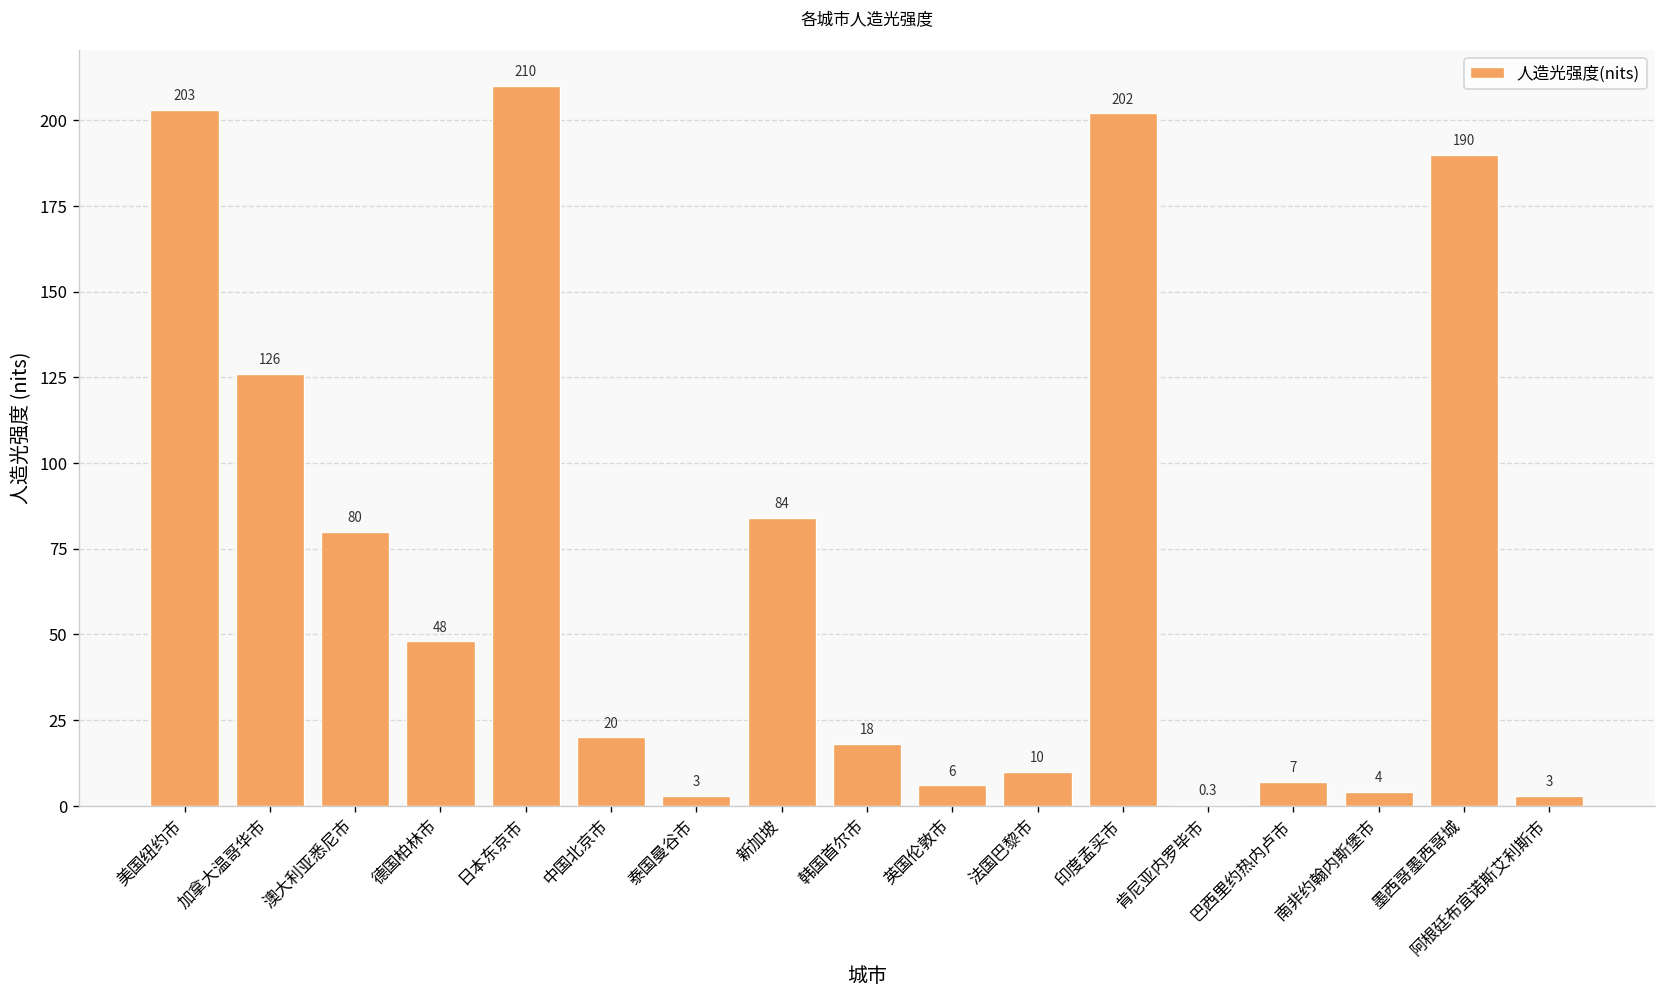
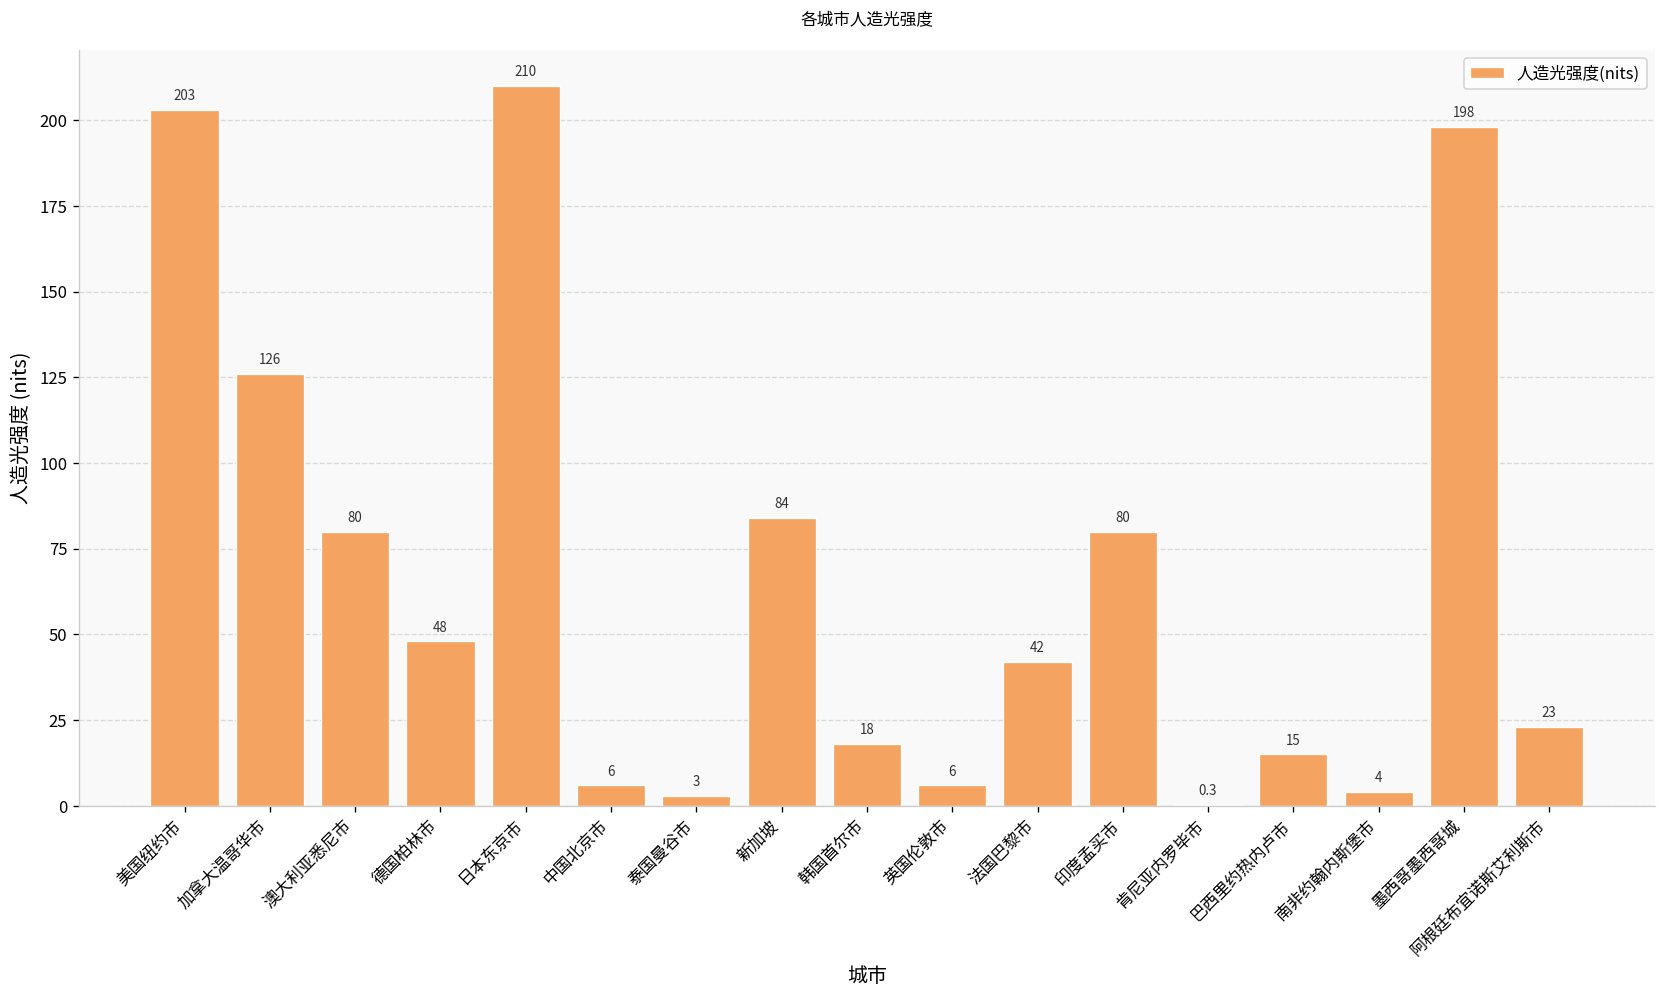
  {
    "美国纽约市": 203,
    "加拿大温哥华市": 126,
    "澳大利亚悉尼市": 80,
    "德国柏林市": 48,
    "日本东京市": 210,
-   "中国北京市": 20,
+   "中国北京市": 6,
    "泰国曼谷市": 3,
    "新加坡": 84,
    "韩国首尔市": 18,
    "英国伦敦市": 6,
-   "法国巴黎市": 10,
-   "印度孟买市": 202,
+   "法国巴黎市": 42,
+   "印度孟买市": 80,
    "肯尼亚内罗毕市": 0.3,
-   "巴西里约热内卢市": 7,
+   "巴西里约热内卢市": 15,
    "南非约翰内斯堡市": 4,
-   "墨西哥墨西哥城": 190,
-   "阿根廷布宜诺斯艾利斯市": 3
+   "墨西哥墨西哥城": 198,
+   "阿根廷布宜诺斯艾利斯市": 23
  }
